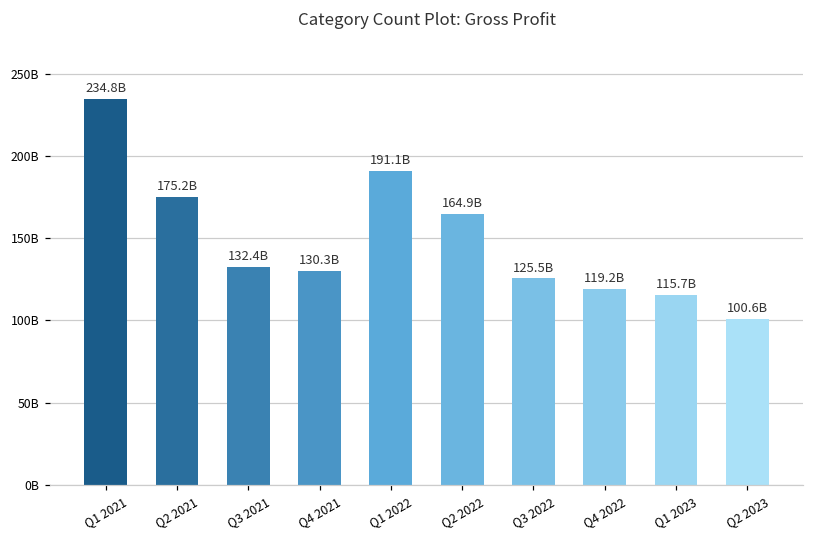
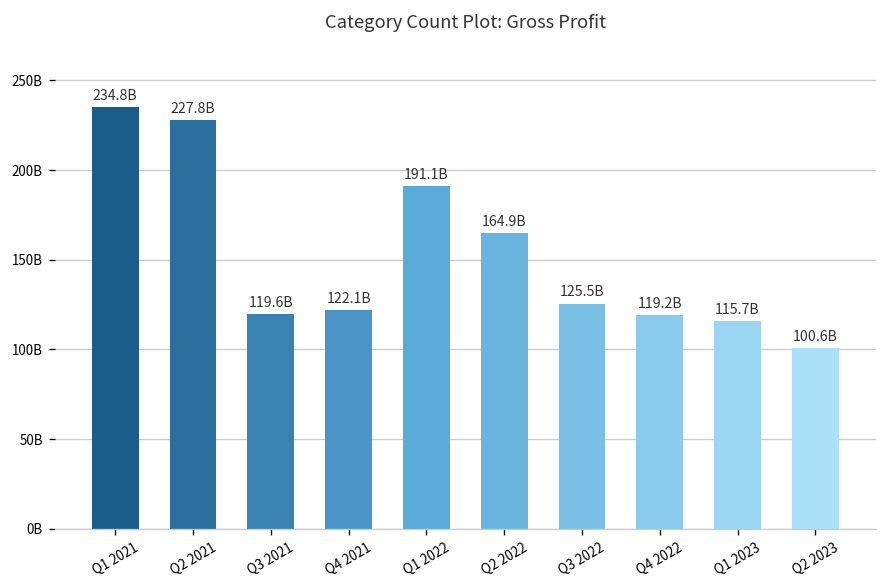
  {
    "Q1 2021": "234.8B",
-   "Q2 2021": "175.2B",
-   "Q3 2021": "132.4B",
-   "Q4 2021": "130.3B",
+   "Q2 2021": "227.8B",
+   "Q3 2021": "119.6B",
+   "Q4 2021": "122.1B",
    "Q1 2022": "191.1B",
    "Q2 2022": "164.9B",
    "Q3 2022": "125.5B",
    "Q4 2022": "119.2B",
    "Q1 2023": "115.7B",
    "Q2 2023": "100.6B"
  }
